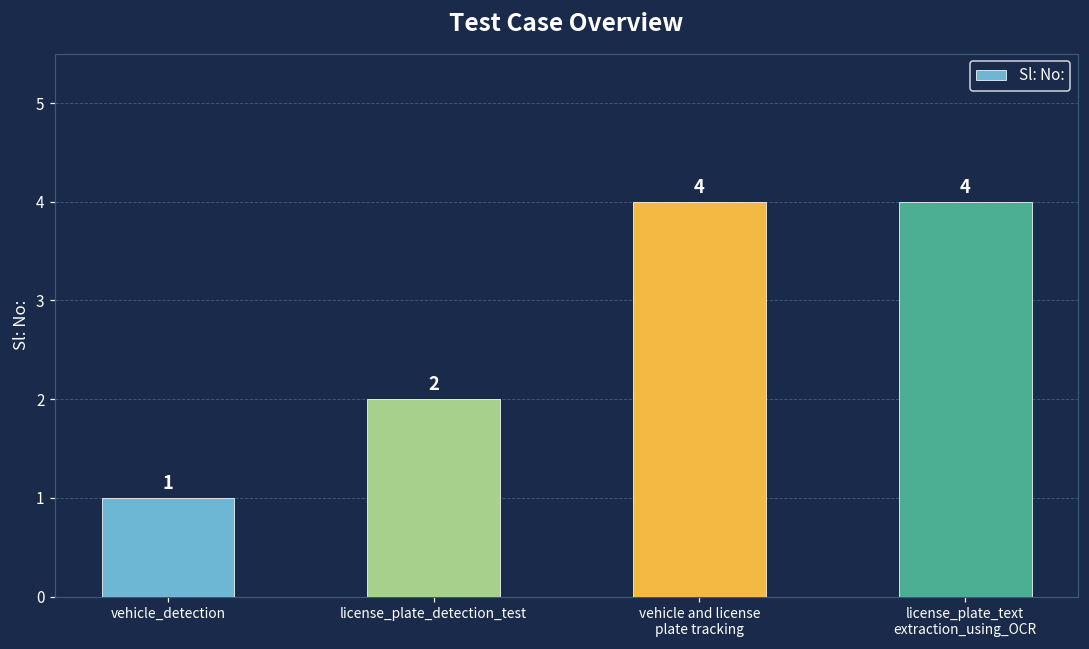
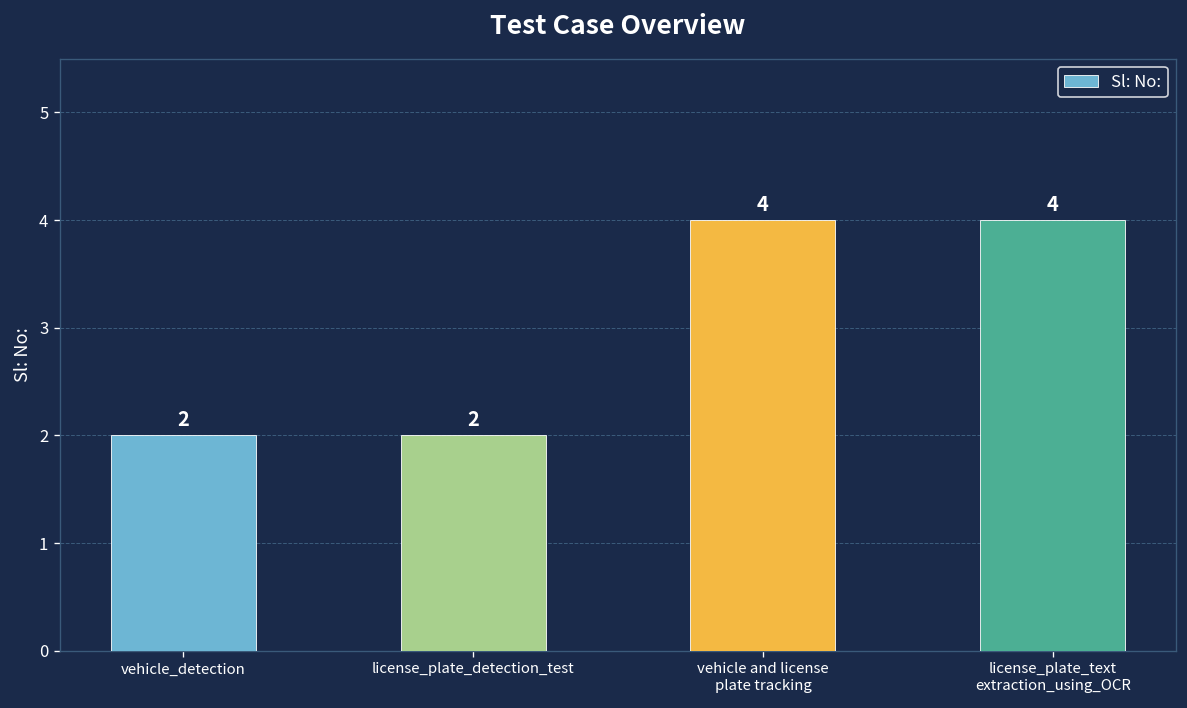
  {
-   "vehicle_detection": 1,
+   "vehicle_detection": 2,
    "license_plate_detection_test": 2,
    "vehicle and license plate tracking": 4,
    "license_plate_text extraction_using_OCR": 4
  }
